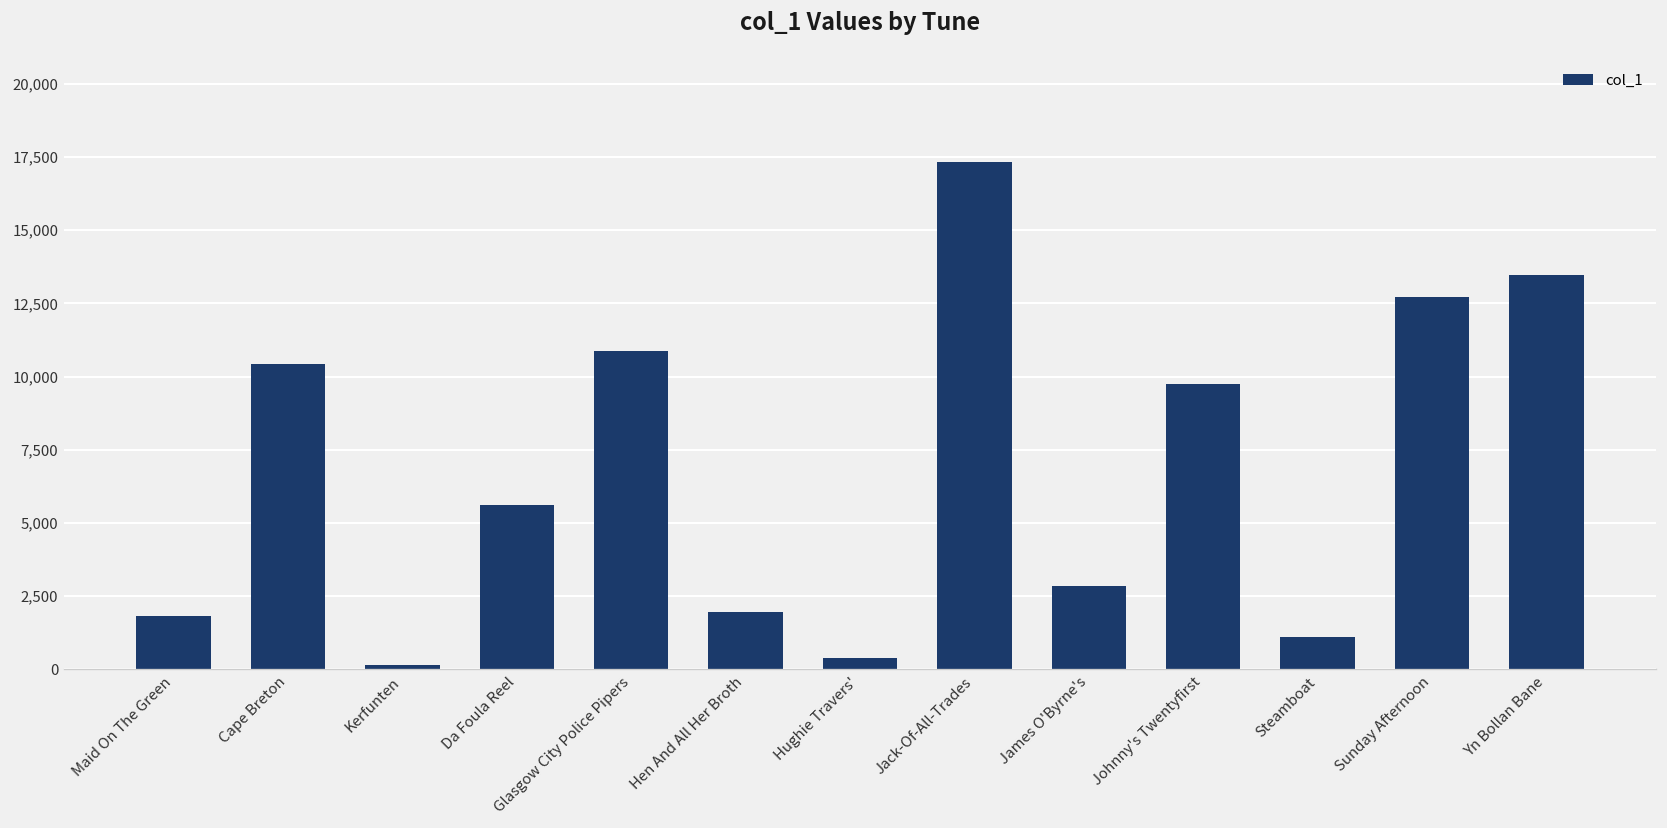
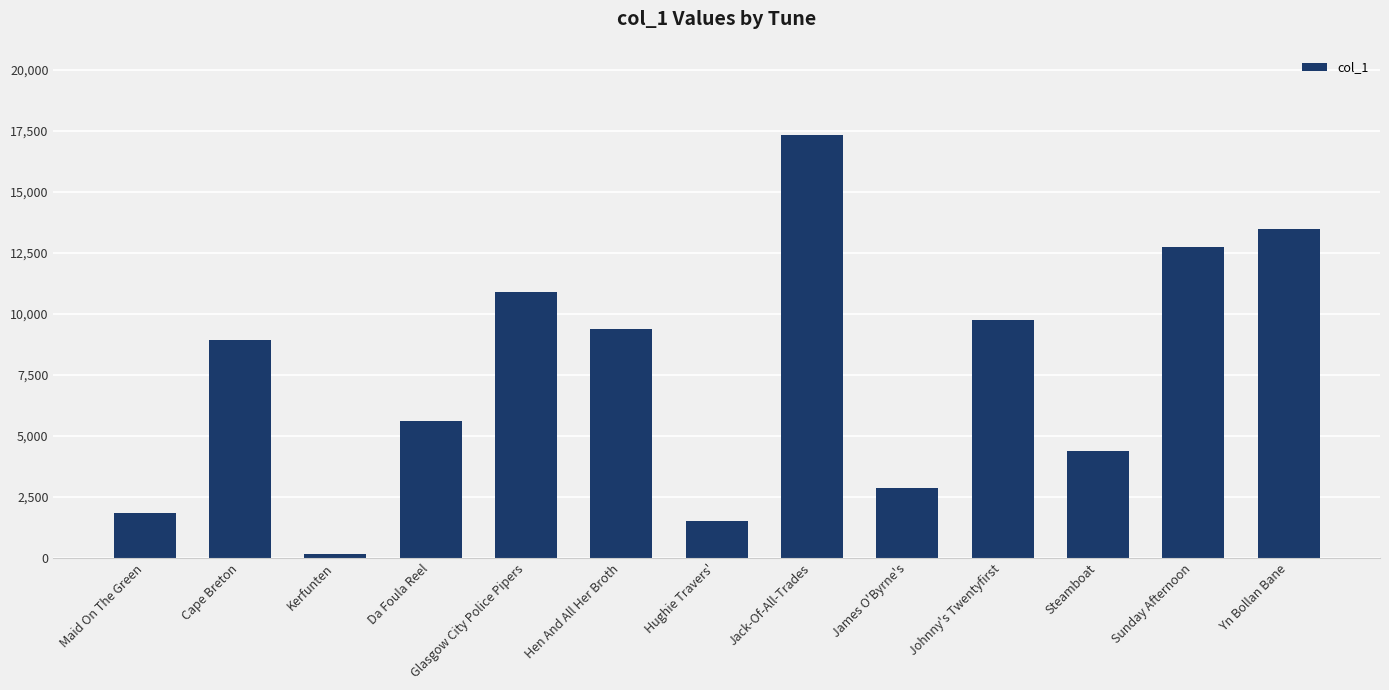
  {
    "Maid On The Green": "1,800",
-   "Cape Breton": "10,400",
+   "Cape Breton": "8,900",
    "Kerfunten": "100",
    "Da Foula Reel": "5,600",
    "Glasgow City Police Pipers": "10,900",
-   "Hen And All Her Broth": "2,000",
-   "Hughie Travers'": "400",
+   "Hen And All Her Broth": "9,400",
+   "Hughie Travers'": "1,500",
    "Jack-Of-All-Trades": "17,300",
    "James O'Byrne's": "2,800",
    "Johnny's Twentyfirst": "9,700",
-   "Steamboat": "1,100",
+   "Steamboat": "4,400",
    "Sunday Afternoon": "12,700",
    "Yn Bollan Bane": "13,500"
  }
